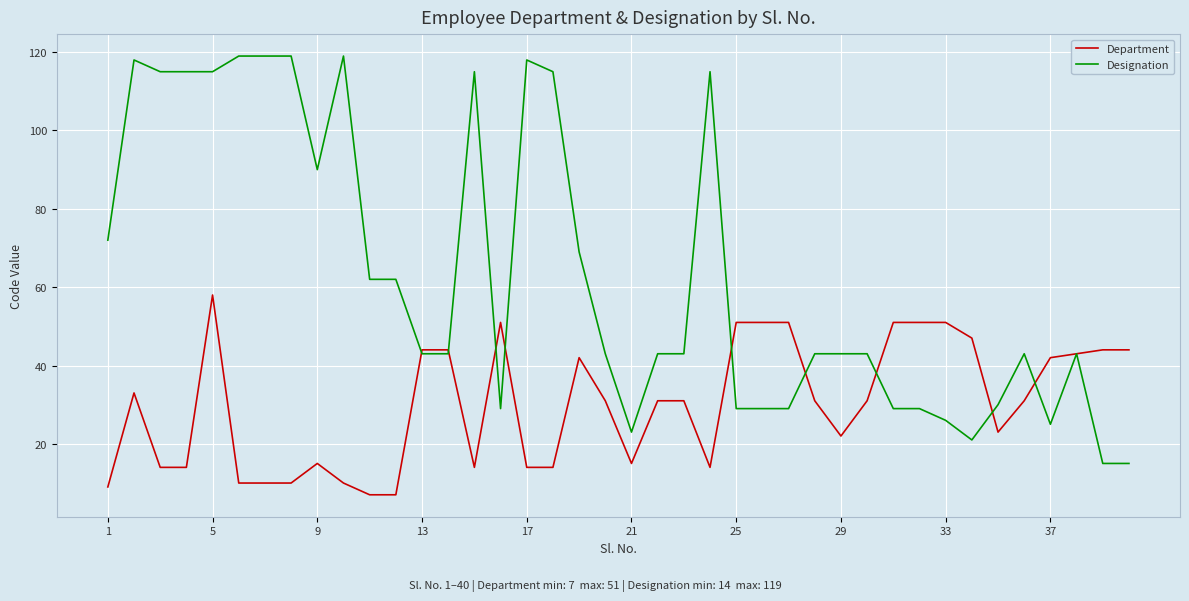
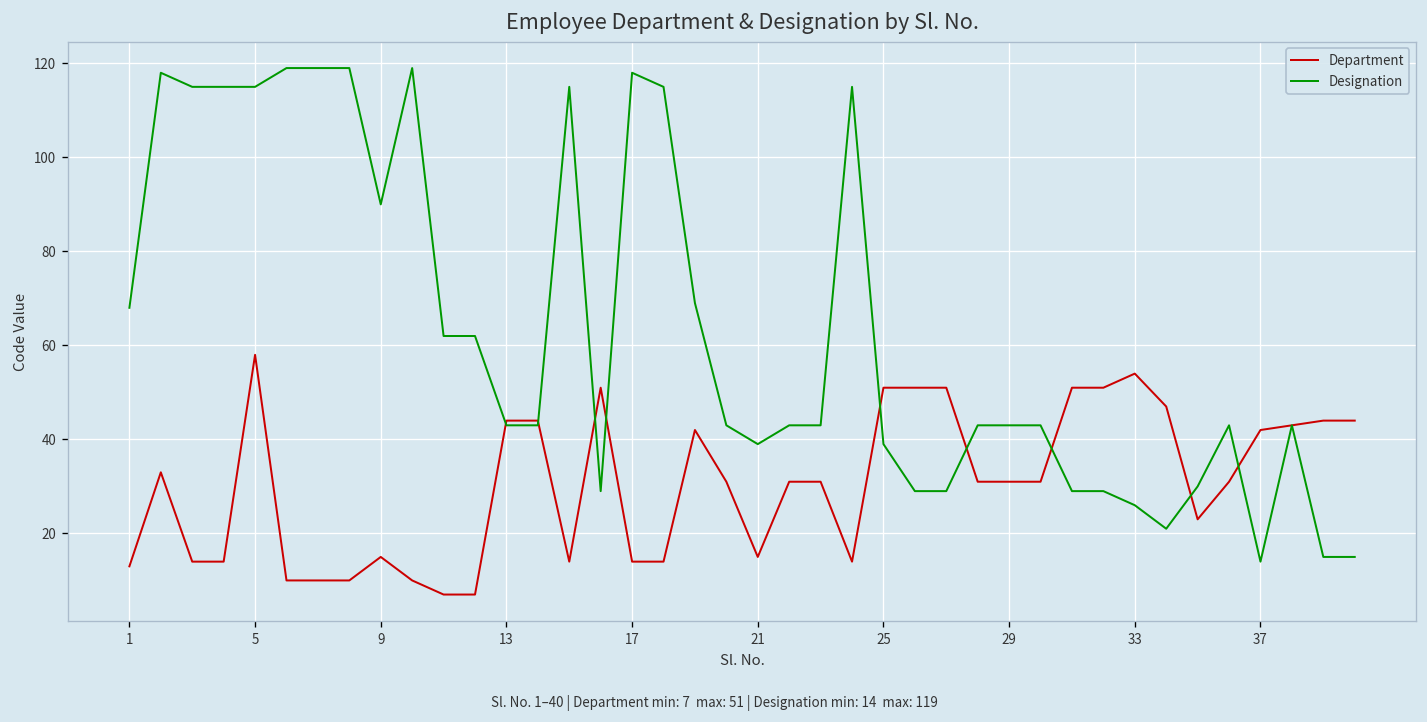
  {
    "Department": {
-     "1": 9,
+     "1": 13,
      "5": 58,
      "9": 15,
      "13": 44,
      "17": 14,
      "21": 15,
      "25": 51,
-     "29": 22,
-     "33": 51,
+     "29": 31,
+     "33": 54,
      "37": 42
    },
    "Designation": {
-     "1": 72,
+     "1": 68,
      "5": 115,
      "9": 90,
      "13": 43,
      "17": 118,
-     "21": 23,
-     "25": 29,
+     "21": 39,
+     "25": 39,
      "29": 43,
      "33": 26,
-     "37": 25
+     "37": 14
    }
  }
